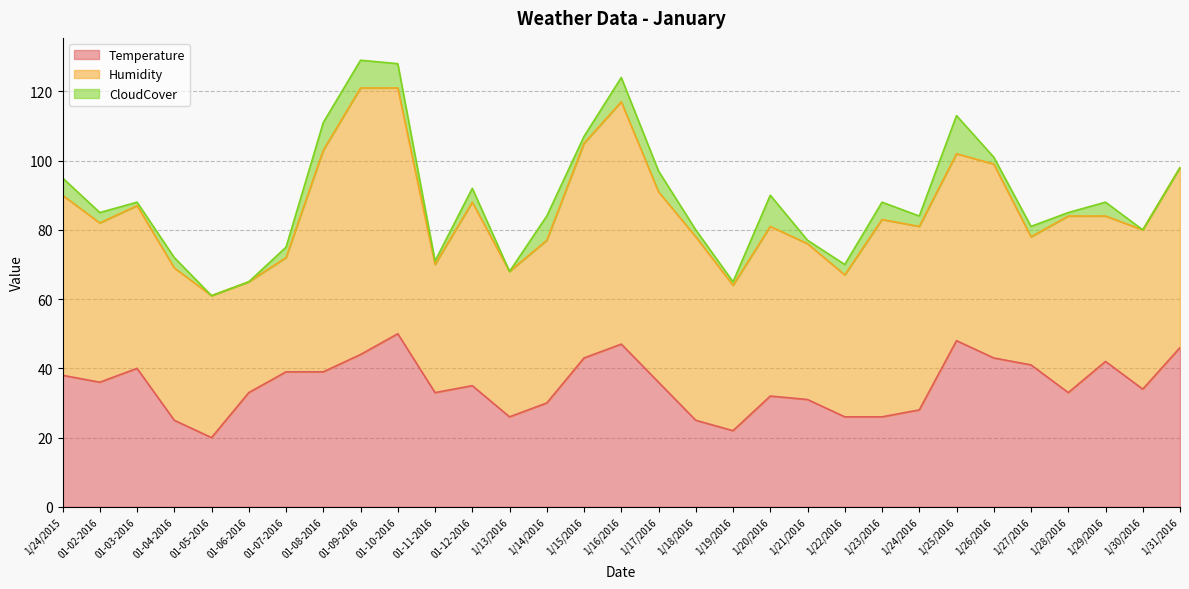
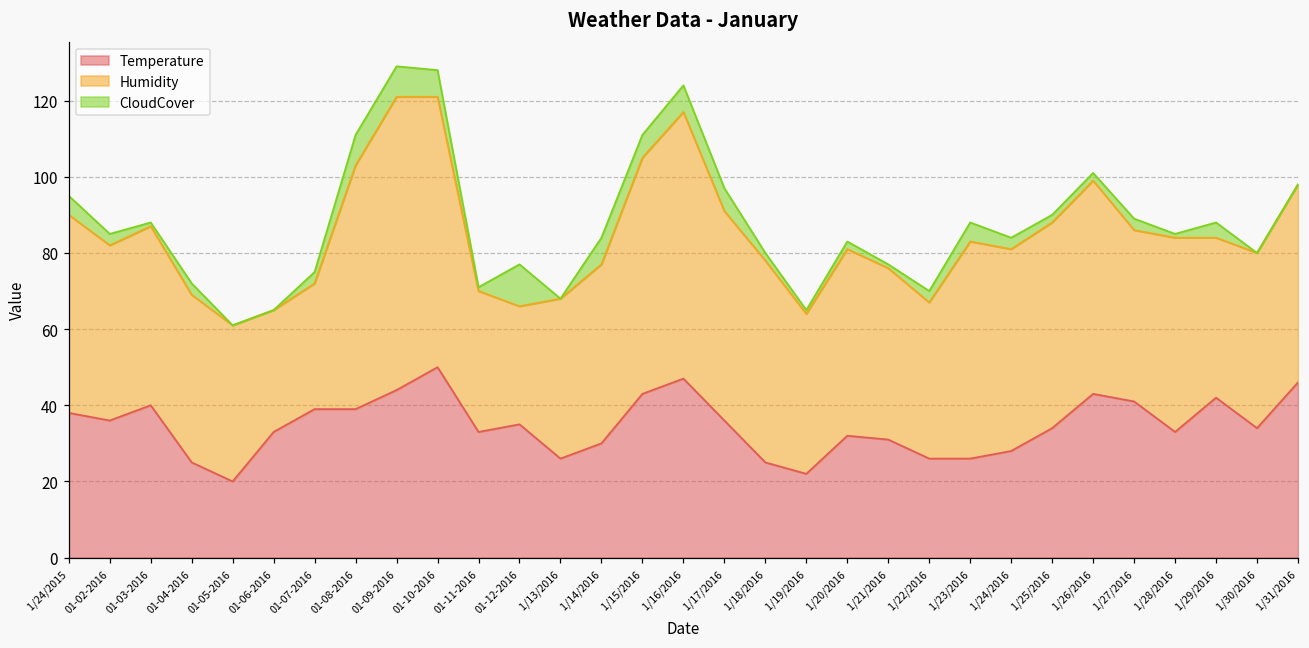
  {
    "Temperature": {
      "1/24/2015": 38,
      "01-02-2016": 36,
      "01-03-2016": 40,
      "01-04-2016": 25,
      "01-05-2016": 20,
      "01-06-2016": 33,
      "01-07-2016": 39,
      "01-08-2016": 39,
      "01-09-2016": 44,
      "01-10-2016": 50,
      "01-11-2016": 33,
      "01-12-2016": 35,
      "1/13/2016": 26,
      "1/14/2016": 30,
      "1/15/2016": 43,
      "1/16/2016": 47,
      "1/17/2016": 36,
      "1/18/2016": 25,
      "1/19/2016": 22,
      "1/20/2016": 32,
      "1/21/2016": 31,
      "1/22/2016": 26,
      "1/23/2016": 26,
      "1/24/2016": 28,
-     "1/25/2016": 48,
+     "1/25/2016": 34,
      "1/26/2016": 43,
      "1/27/2016": 41,
      "1/28/2016": 33,
      "1/29/2016": 42,
      "1/30/2016": 34,
      "1/31/2016": 46
    },
    "Humidity": {
      "1/24/2015": 52,
      "01-02-2016": 46,
      "01-03-2016": 47,
      "01-04-2016": 44,
      "01-07-2016": 33,
      "01-08-2016": 64,
      "01-09-2016": 77,
      "01-10-2016": 71,
      "01-11-2016": 37,
-     "01-12-2016": 53,
+     "01-12-2016": 31,
      "1/14/2016": 47,
      "1/15/2016": 62,
      "1/16/2016": 70,
      "1/17/2016": 55,
      "1/18/2016": 53,
      "1/19/2016": 42,
      "1/20/2016": 49,
      "1/21/2016": 45,
      "1/22/2016": 41,
      "1/23/2016": 57,
      "1/24/2016": 53,
      "1/25/2016": 54,
      "1/26/2016": 56,
-     "1/27/2016": 37,
+     "1/27/2016": 45,
      "1/28/2016": 51,
      "1/29/2016": 42
    },
    "CloudCover": {
      "1/24/2015": 5,
      "01-02-2016": 3,
      "01-03-2016": 1,
      "01-04-2016": 3,
      "01-07-2016": 3,
      "01-08-2016": 8,
      "01-09-2016": 8,
      "01-10-2016": 7,
      "01-11-2016": 1,
-     "01-12-2016": 4,
+     "01-12-2016": 11,
      "1/14/2016": 7,
-     "1/15/2016": 2,
+     "1/15/2016": 6,
      "1/16/2016": 7,
      "1/17/2016": 6,
      "1/18/2016": 2,
      "1/19/2016": 1,
-     "1/20/2016": 9,
+     "1/20/2016": 2,
      "1/21/2016": 1,
      "1/22/2016": 3,
      "1/23/2016": 5,
      "1/24/2016": 3,
-     "1/25/2016": 11,
+     "1/25/2016": 2,
      "1/26/2016": 2,
      "1/27/2016": 3,
      "1/28/2016": 1,
      "1/29/2016": 4
    }
  }
